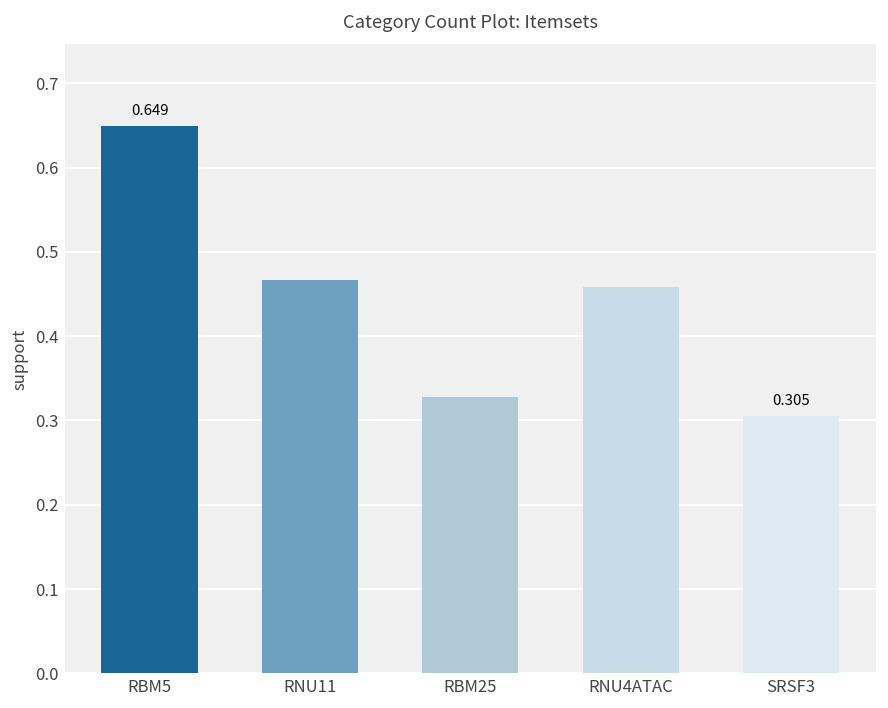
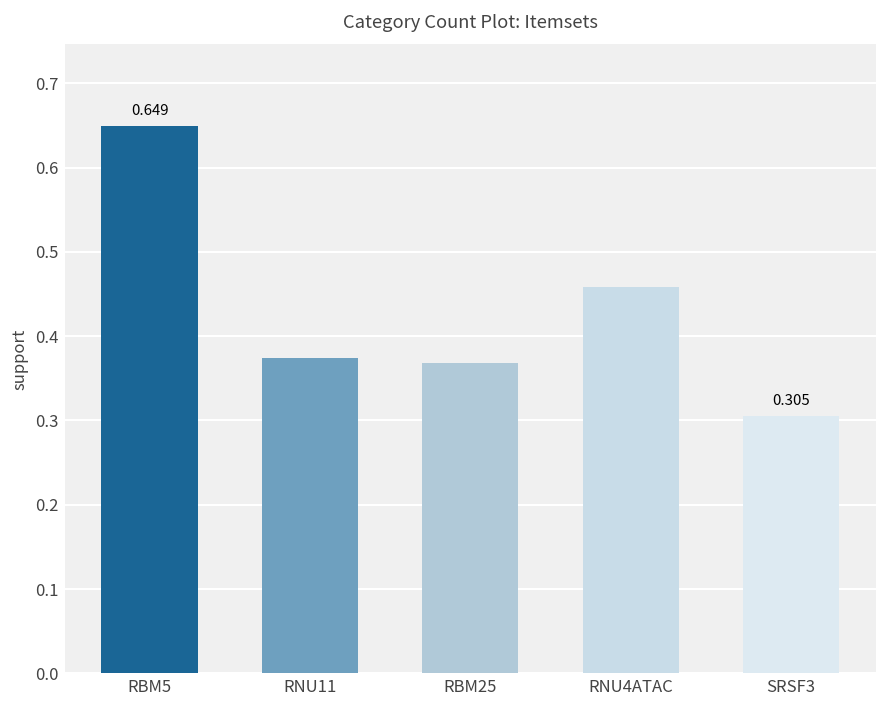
  {
-   "RNU11": 0.47,
-   "RBM25": 0.33,
+   "RNU11": 0.37,
+   "RBM25": 0.37,
    "RNU4ATAC": 0.46
  }
